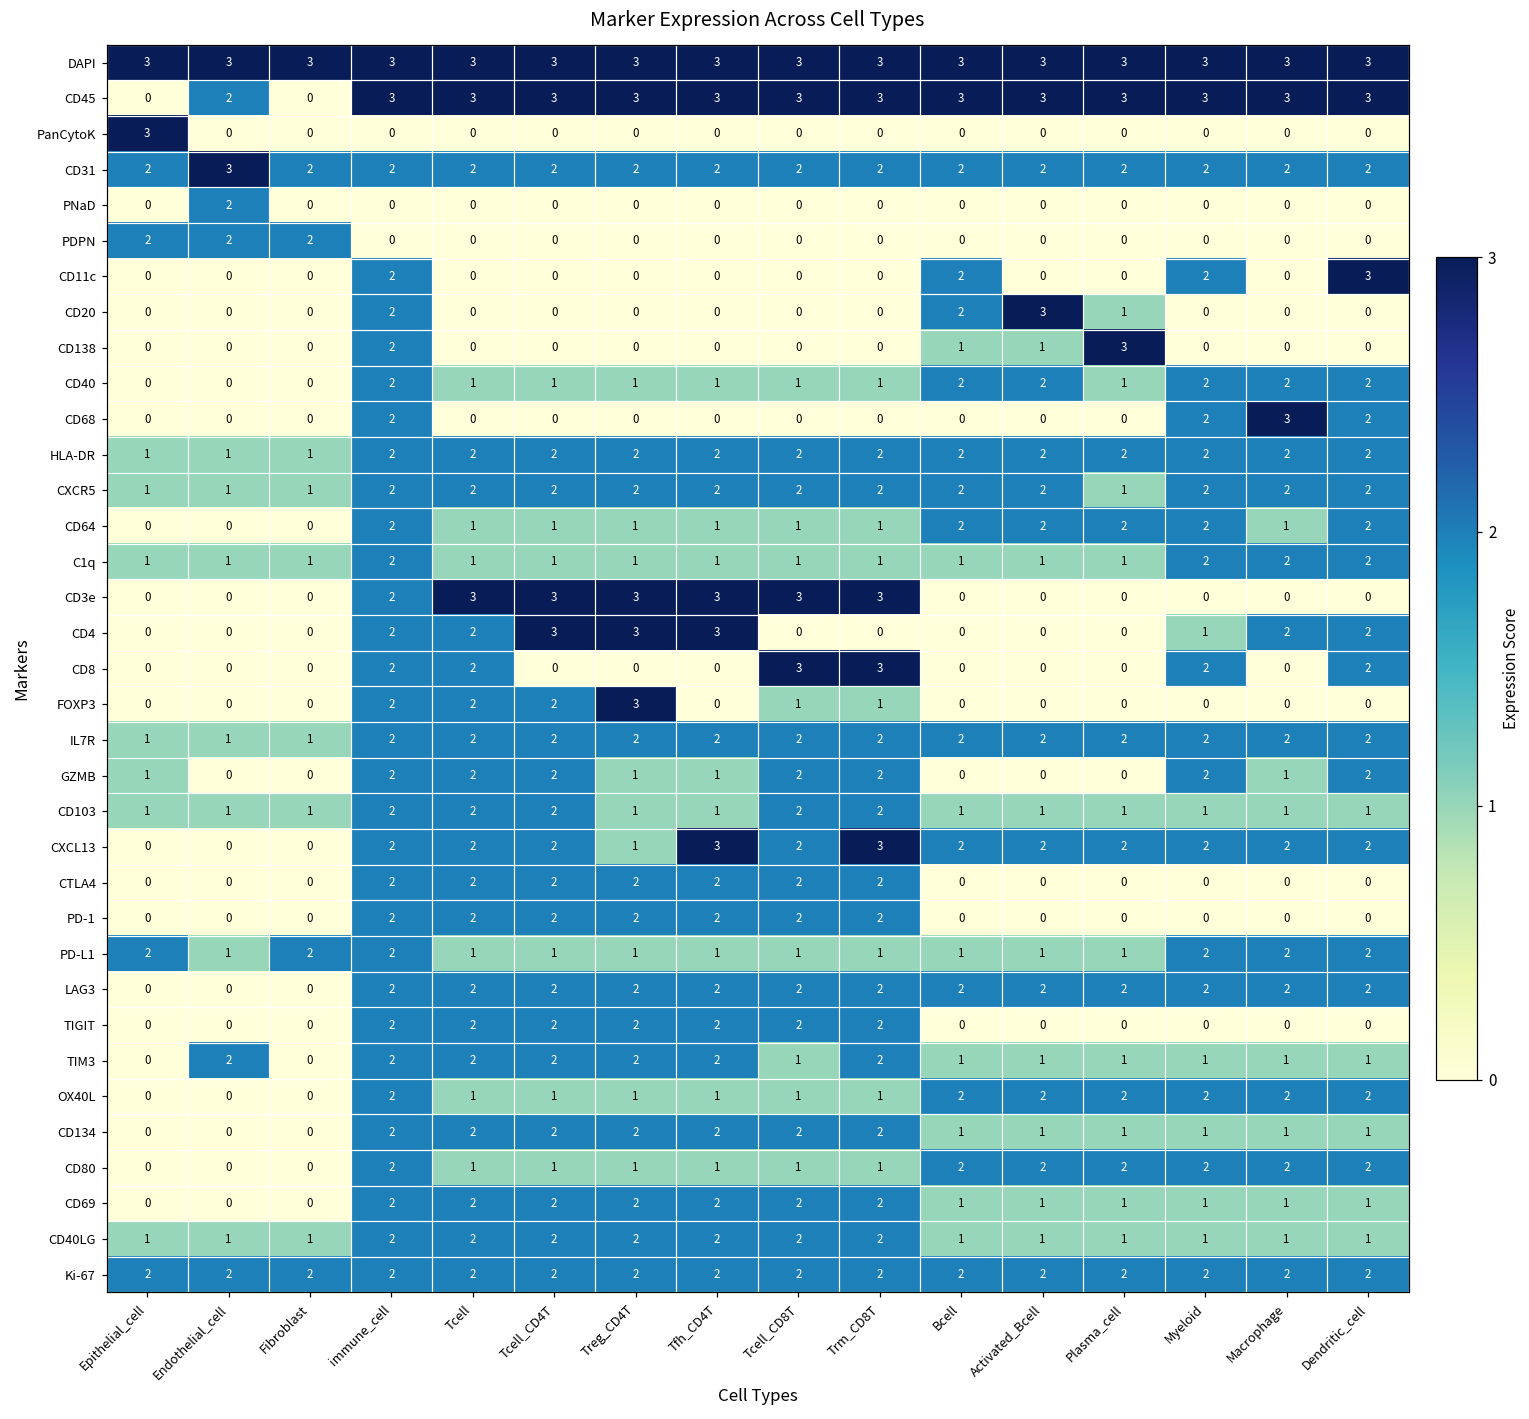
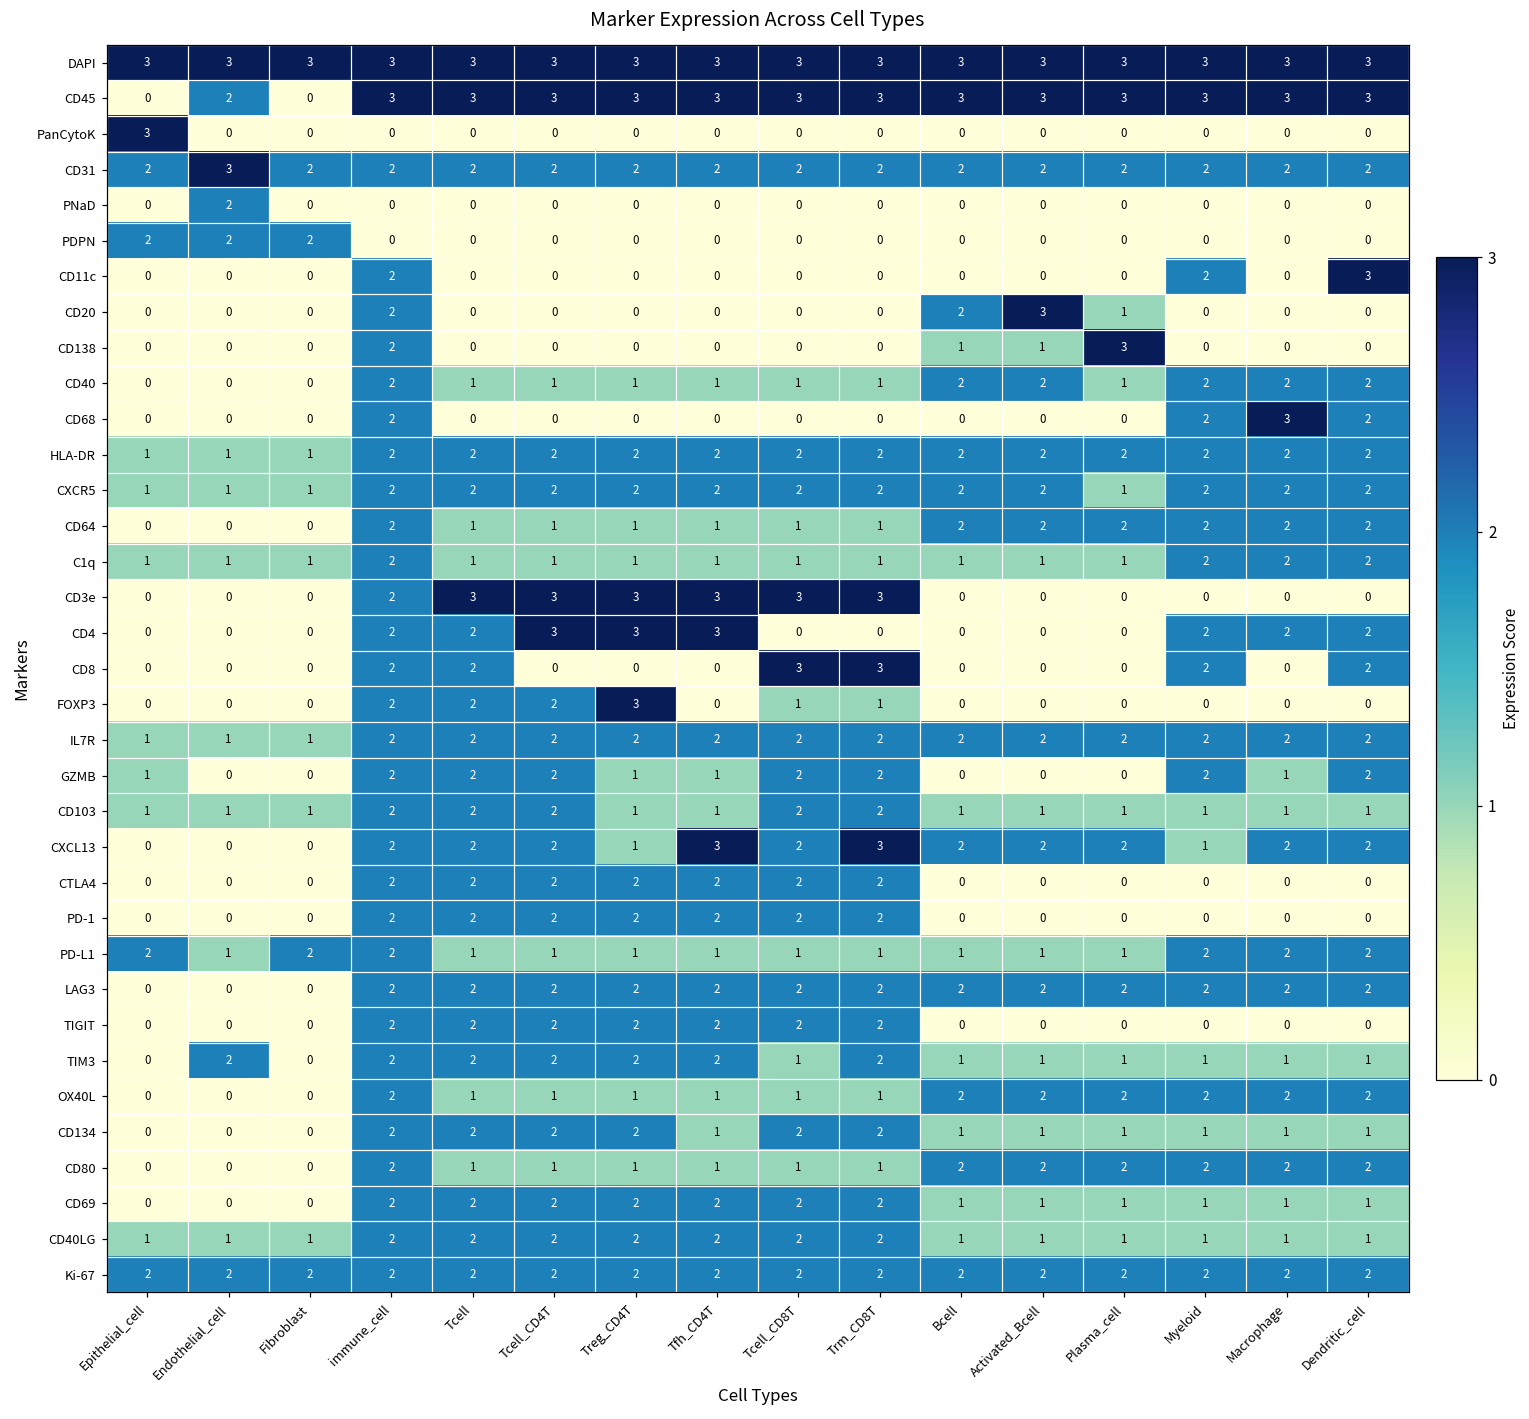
  {
    "CD11c": {
      "Epithelial_cell": 0,
      "Endothelial_cell": 0,
      "Fibroblast": 0,
      "immune_cell": 2,
      "Tcell": 0,
      "Tcell_CD4T": 0,
      "Treg_CD4T": 0,
      "Tfh_CD4T": 0,
      "Tcell_CD8T": 0,
      "Trm_CD8T": 0,
-     "Bcell": 2,
+     "Bcell": 0,
      "Activated_Bcell": 0,
      "Plasma_cell": 0,
      "Myeloid": 2,
      "Macrophage": 0,
      "Dendritic_cell": 3
    },
    "CD64": {
      "Epithelial_cell": 0,
      "Endothelial_cell": 0,
      "Fibroblast": 0,
      "immune_cell": 2,
      "Tcell": 1,
      "Tcell_CD4T": 1,
      "Treg_CD4T": 1,
      "Tfh_CD4T": 1,
      "Tcell_CD8T": 1,
      "Trm_CD8T": 1,
      "Bcell": 2,
      "Activated_Bcell": 2,
      "Plasma_cell": 2,
      "Myeloid": 2,
-     "Macrophage": 1,
+     "Macrophage": 2,
      "Dendritic_cell": 2
    },
    "CD4": {
      "Epithelial_cell": 0,
      "Endothelial_cell": 0,
      "Fibroblast": 0,
      "immune_cell": 2,
      "Tcell": 2,
      "Tcell_CD4T": 3,
      "Treg_CD4T": 3,
      "Tfh_CD4T": 3,
      "Tcell_CD8T": 0,
      "Trm_CD8T": 0,
      "Bcell": 0,
      "Activated_Bcell": 0,
      "Plasma_cell": 0,
-     "Myeloid": 1,
+     "Myeloid": 2,
      "Macrophage": 2,
      "Dendritic_cell": 2
    },
    "CXCL13": {
      "Epithelial_cell": 0,
      "Endothelial_cell": 0,
      "Fibroblast": 0,
      "immune_cell": 2,
      "Tcell": 2,
      "Tcell_CD4T": 2,
      "Treg_CD4T": 1,
      "Tfh_CD4T": 3,
      "Tcell_CD8T": 2,
      "Trm_CD8T": 3,
      "Bcell": 2,
      "Activated_Bcell": 2,
      "Plasma_cell": 2,
-     "Myeloid": 2,
+     "Myeloid": 1,
      "Macrophage": 2,
      "Dendritic_cell": 2
    },
    "CD134": {
      "Epithelial_cell": 0,
      "Endothelial_cell": 0,
      "Fibroblast": 0,
      "immune_cell": 2,
      "Tcell": 2,
      "Tcell_CD4T": 2,
      "Treg_CD4T": 2,
-     "Tfh_CD4T": 2,
+     "Tfh_CD4T": 1,
      "Tcell_CD8T": 2,
      "Trm_CD8T": 2,
      "Bcell": 1,
      "Activated_Bcell": 1,
      "Plasma_cell": 1,
      "Myeloid": 1,
      "Macrophage": 1,
      "Dendritic_cell": 1
    }
  }
